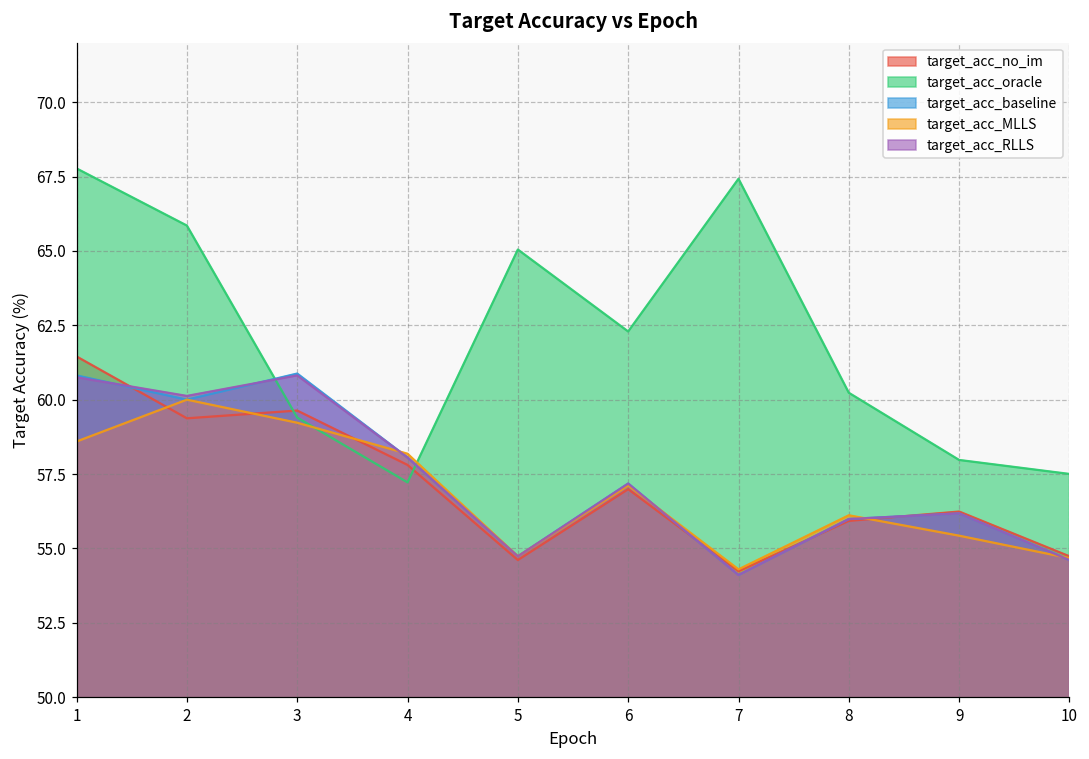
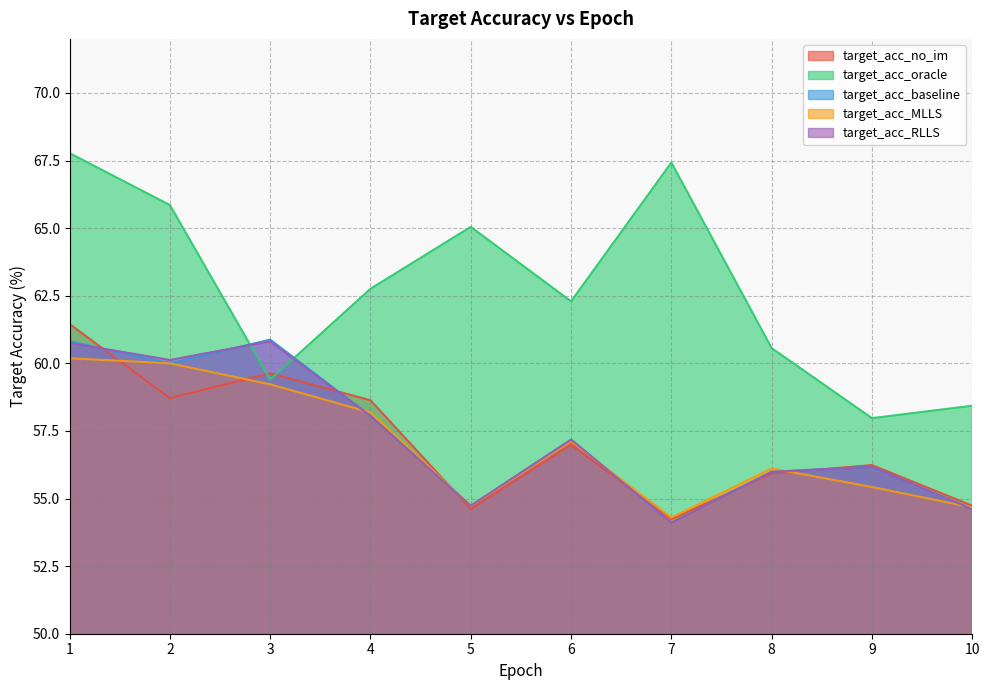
  {
    "target_acc_no_im": {
      "1": 61.5,
-     "2": 59.4,
+     "2": 58.7,
      "3": 59.6,
-     "4": 57.8,
+     "4": 58.6,
      "5": 54.6,
      "6": 57.0
    },
    "target_acc_oracle": {
      "1": 67.8,
      "2": 65.9,
      "3": 59.4,
-     "4": 57.2,
+     "4": 62.8,
      "5": 65.0,
      "6": 62.3,
      "7": 67.4,
-     "8": 60.2,
+     "8": 60.6,
      "9": 58.0,
-     "10": 57.5
+     "10": 58.4
    },
    "target_acc_MLLS": {
-     "1": 58.6,
+     "1": 60.2,
      "3": 59.2,
      "4": 58.2,
      "8": 56.1,
      "9": 55.4
    },
    "target_acc_RLLS": {
      "2": 60.1
    }
  }
